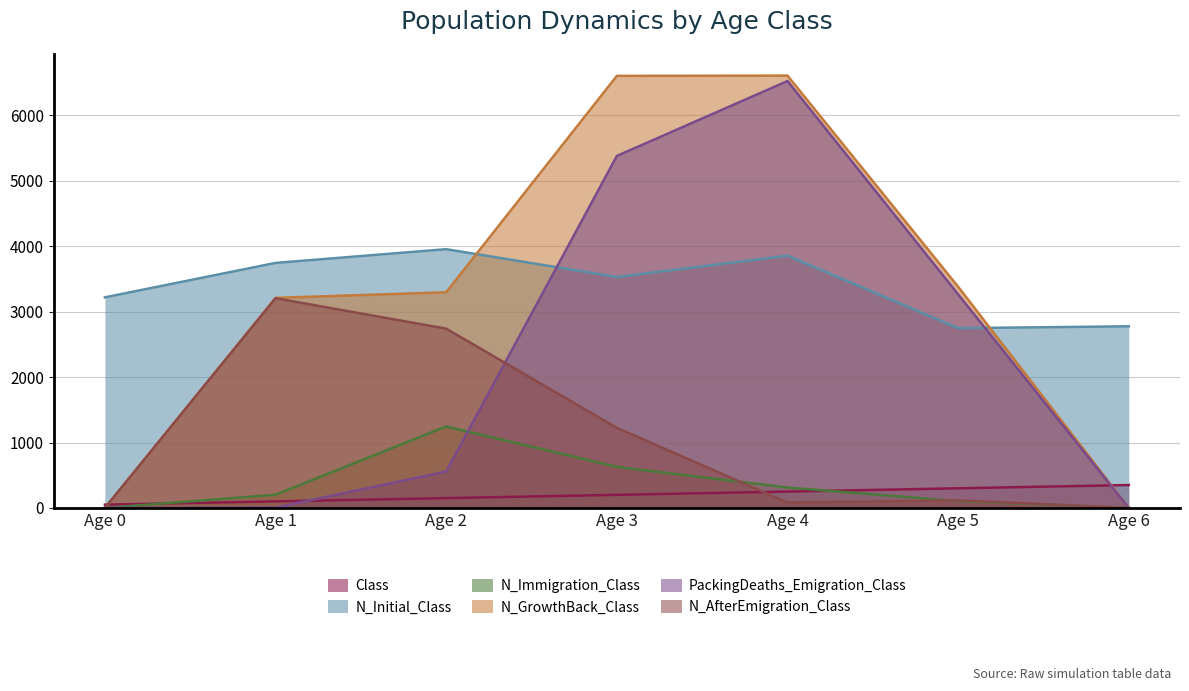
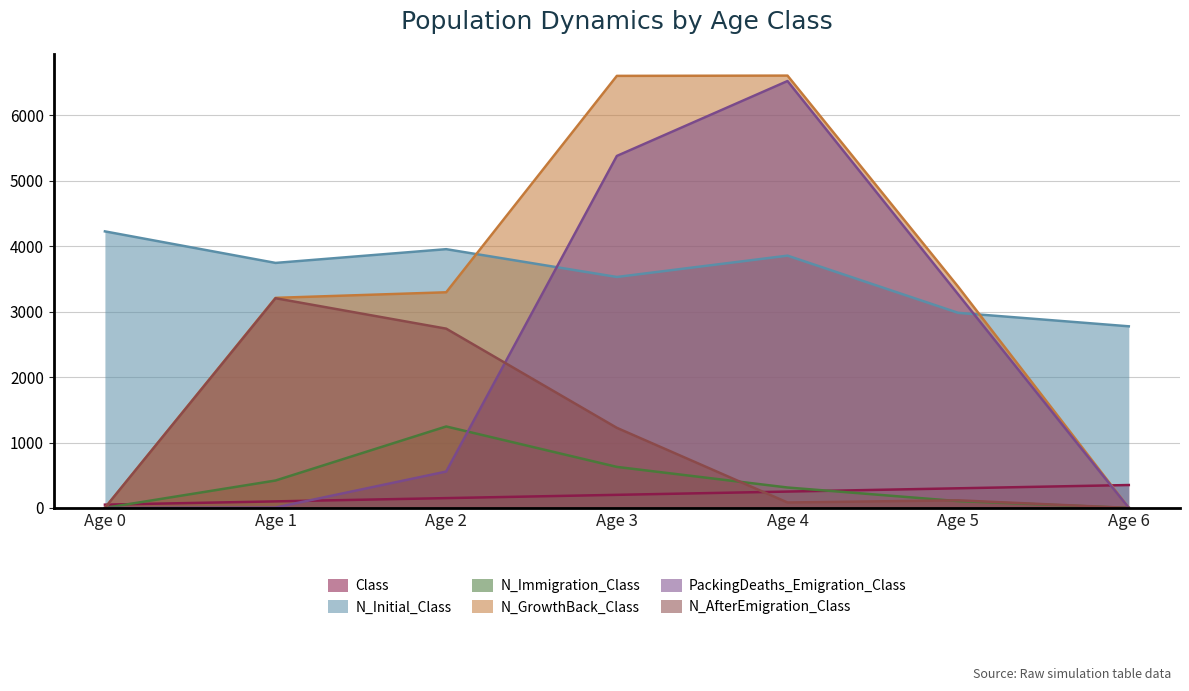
  {
    "N_Initial_Class": {
-     "Age 0": 3200,
+     "Age 0": 4200,
      "Age 1": 3700,
      "Age 2": 4000,
      "Age 3": 3500,
      "Age 4": 3900,
-     "Age 5": 2700,
+     "Age 5": 3000,
      "Age 6": 2800
    },
    "N_Immigration_Class": {
-     "Age 1": 200,
+     "Age 1": 400,
      "Age 2": 1200,
      "Age 3": 600,
      "Age 4": 300
    },
    "N_GrowthBack_Class": {
      "Age 2": 3300,
      "Age 3": 6600,
      "Age 4": 6600,
      "Age 5": 3400
    }
  }
